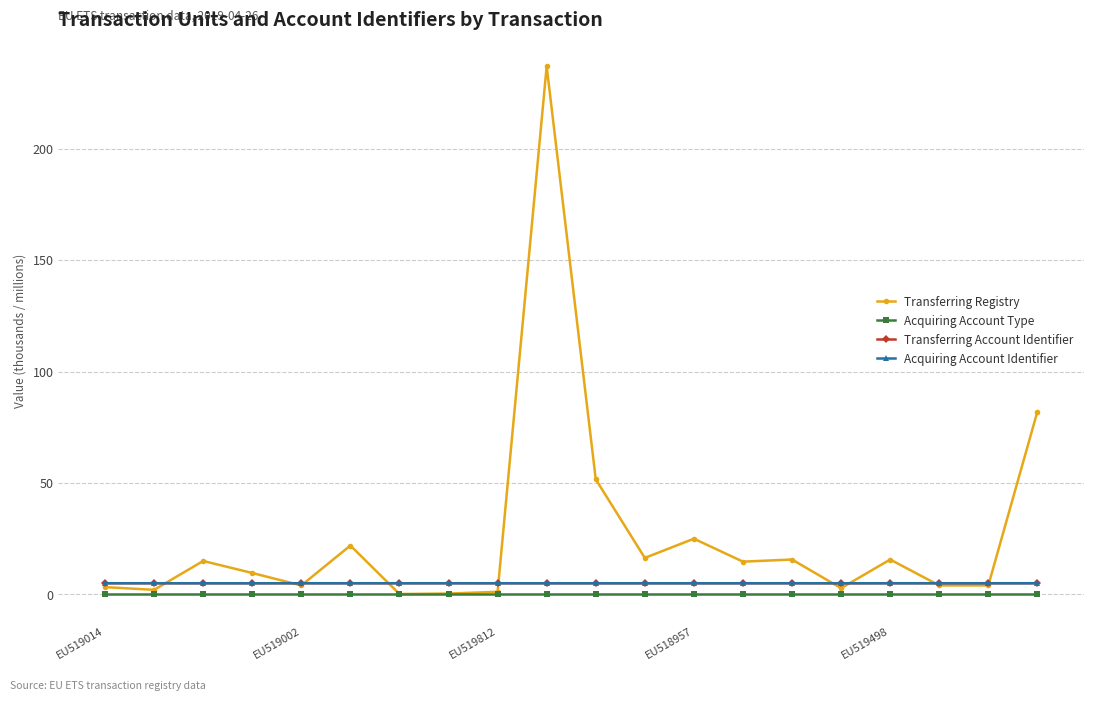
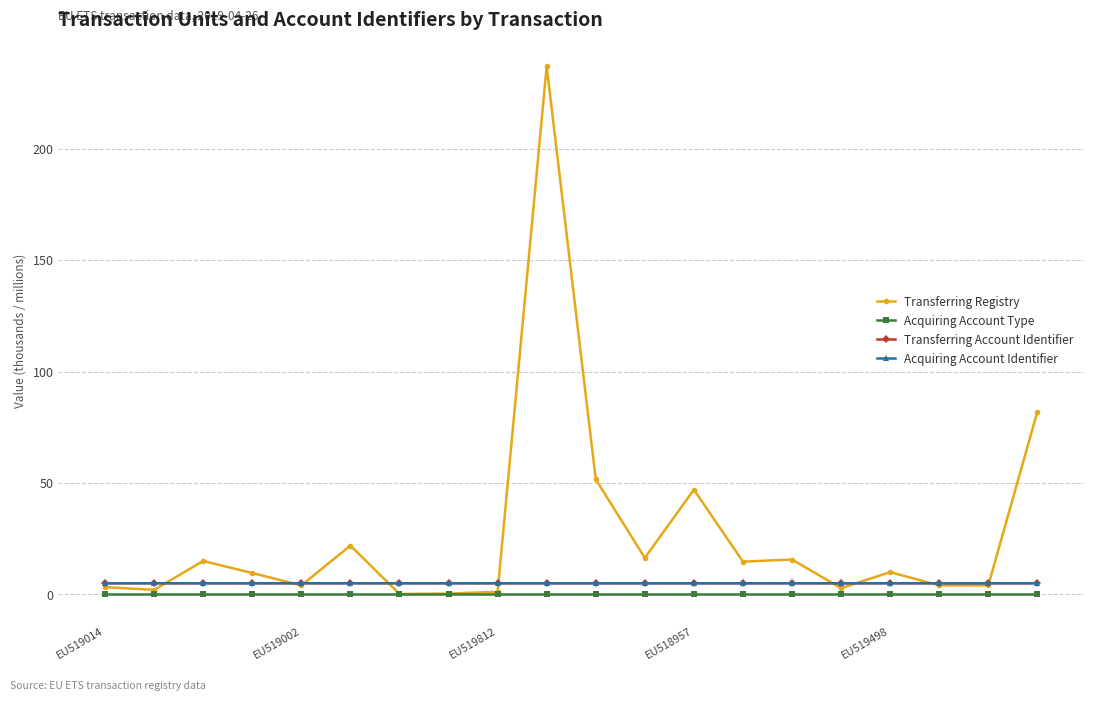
  {
    "Transferring Registry": {
      "EU519014": 3,
-     "EU518957": 25,
-     "EU519498": 16
+     "EU518957": 47,
+     "EU519498": 10
    },
    "Acquiring Account Type": {
      "EU519014": 0,
      "EU519002": 0,
      "EU518957": 0,
      "EU519498": 0
    },
    "Acquiring Account Identifier": {
      "EU519014": 5,
      "EU519812": 5,
      "EU518957": 5,
      "EU519498": 5
    }
  }
